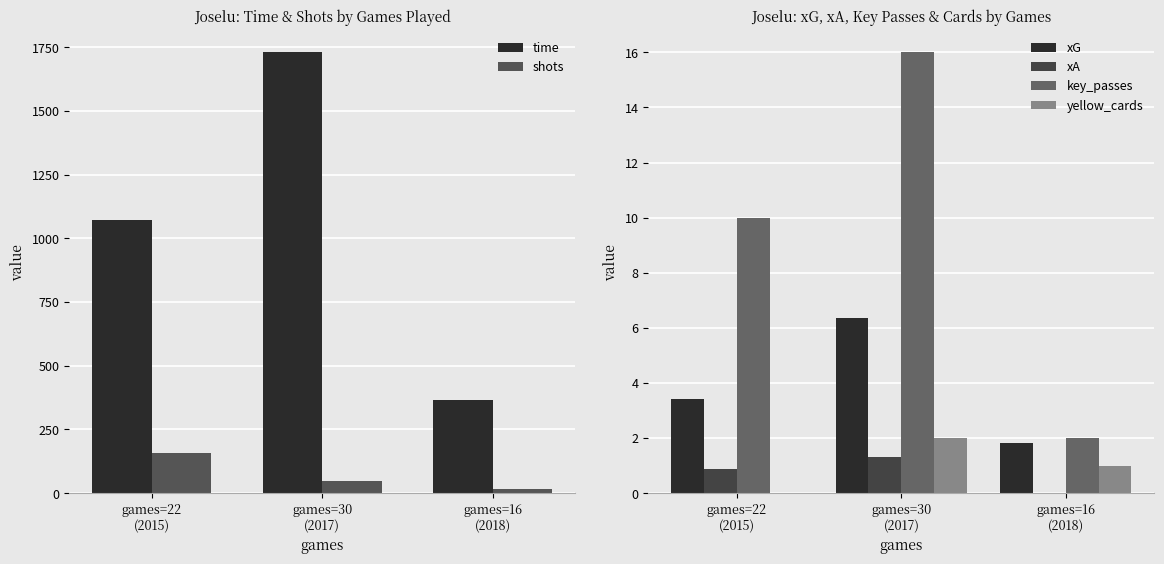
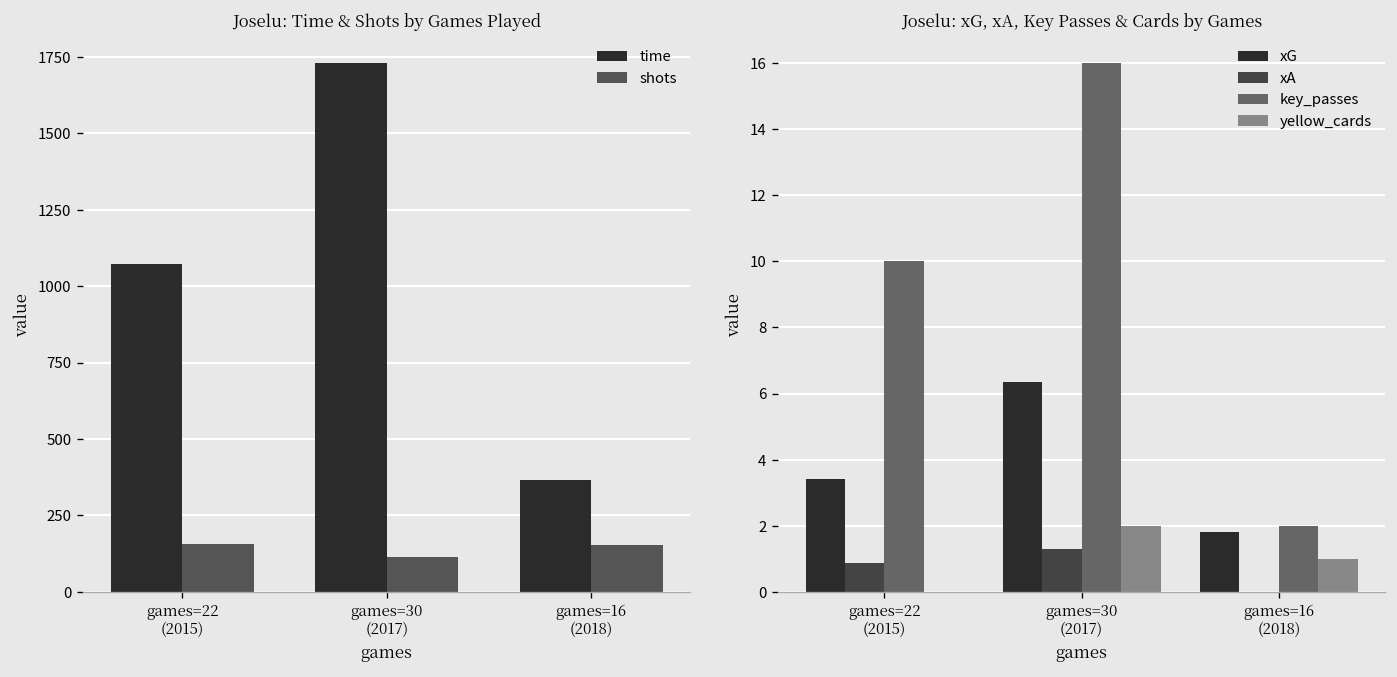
  {
    "Joselu: Time & Shots by Games Played": {
      "time": {
        "games=22 (2015)": 1070,
        "games=30 (2017)": 1730,
        "games=16 (2018)": 370
      },
      "shots": {
        "games=22 (2015)": 160,
-       "games=30 (2017)": 50,
-       "games=16 (2018)": 20
+       "games=30 (2017)": 120,
+       "games=16 (2018)": 160
      }
    }
  }
